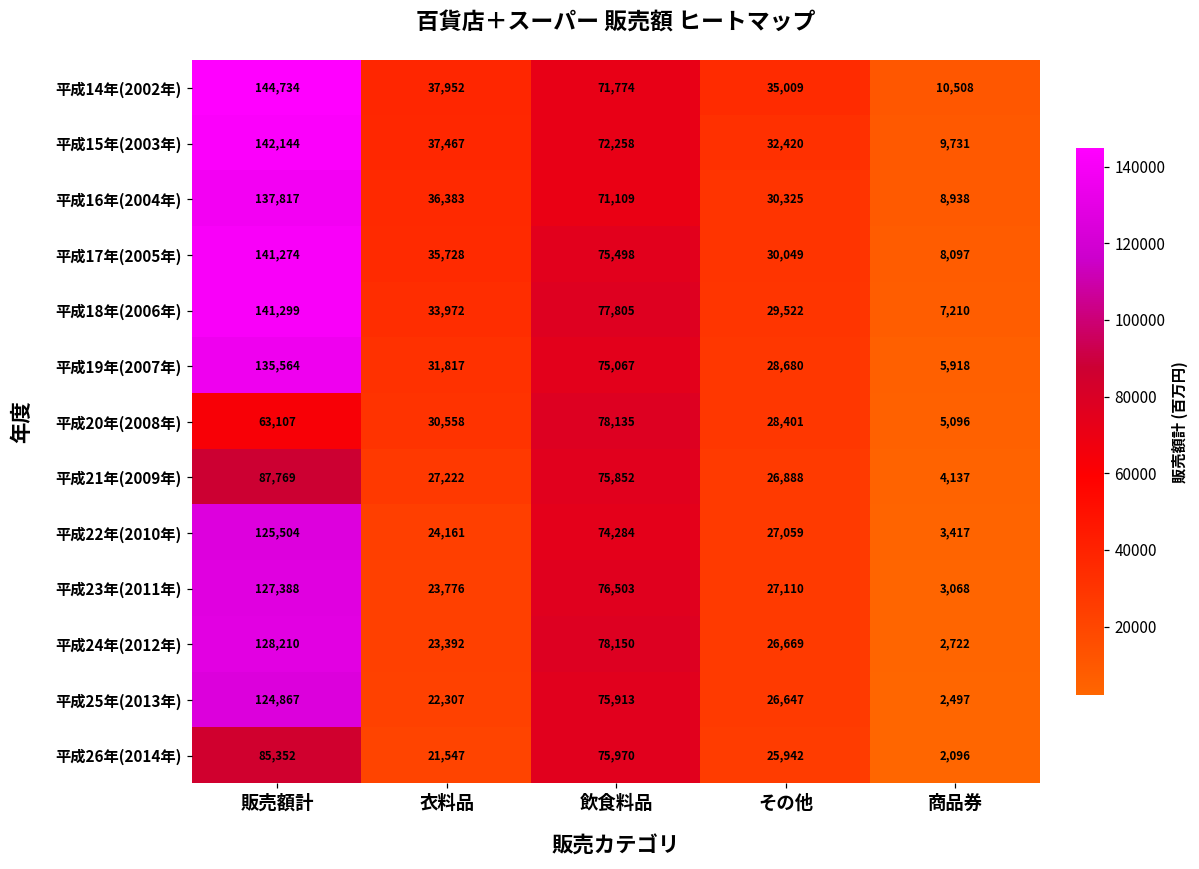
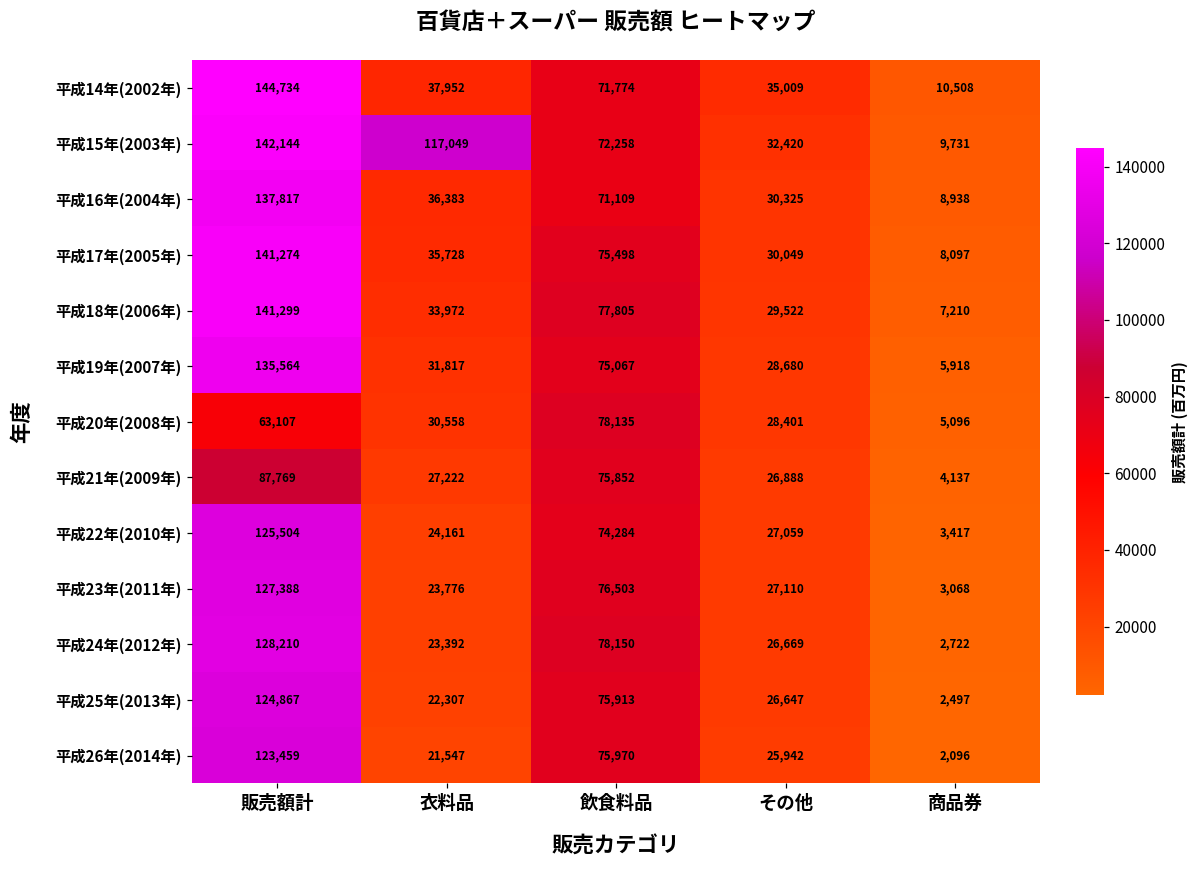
  {
    "平成14年(2002年)": {
      "販売額計": "144,734",
      "衣料品": "37,952",
      "飲食料品": "71,774",
      "その他": "35,009",
      "商品券": "10,508"
    },
    "平成15年(2003年)": {
      "販売額計": "142,144",
-     "衣料品": "37,467",
+     "衣料品": "117,049",
      "飲食料品": "72,258",
      "その他": "32,420",
      "商品券": "9,731"
    },
    "平成16年(2004年)": {
      "販売額計": "137,817",
      "衣料品": "36,383",
      "飲食料品": "71,109",
      "その他": "30,325",
      "商品券": "8,938"
    },
    "平成17年(2005年)": {
      "販売額計": "141,274",
      "衣料品": "35,728",
      "飲食料品": "75,498",
      "その他": "30,049",
      "商品券": "8,097"
    },
    "平成18年(2006年)": {
      "販売額計": "141,299",
      "衣料品": "33,972",
      "飲食料品": "77,805",
      "その他": "29,522",
      "商品券": "7,210"
    },
    "平成19年(2007年)": {
      "販売額計": "135,564",
      "衣料品": "31,817",
      "飲食料品": "75,067",
      "その他": "28,680",
      "商品券": "5,918"
    },
    "平成20年(2008年)": {
      "販売額計": "63,107",
      "衣料品": "30,558",
      "飲食料品": "78,135",
      "その他": "28,401",
      "商品券": "5,096"
    },
    "平成21年(2009年)": {
      "販売額計": "87,769",
      "衣料品": "27,222",
      "飲食料品": "75,852",
      "その他": "26,888",
      "商品券": "4,137"
    },
    "平成22年(2010年)": {
      "販売額計": "125,504",
      "衣料品": "24,161",
      "飲食料品": "74,284",
      "その他": "27,059",
      "商品券": "3,417"
    },
    "平成23年(2011年)": {
      "販売額計": "127,388",
      "衣料品": "23,776",
      "飲食料品": "76,503",
      "その他": "27,110",
      "商品券": "3,068"
    },
    "平成24年(2012年)": {
      "販売額計": "128,210",
      "衣料品": "23,392",
      "飲食料品": "78,150",
      "その他": "26,669",
      "商品券": "2,722"
    },
    "平成25年(2013年)": {
      "販売額計": "124,867",
      "衣料品": "22,307",
      "飲食料品": "75,913",
      "その他": "26,647",
      "商品券": "2,497"
    },
    "平成26年(2014年)": {
-     "販売額計": "85,352",
+     "販売額計": "123,459",
      "衣料品": "21,547",
      "飲食料品": "75,970",
      "その他": "25,942",
      "商品券": "2,096"
    }
  }
